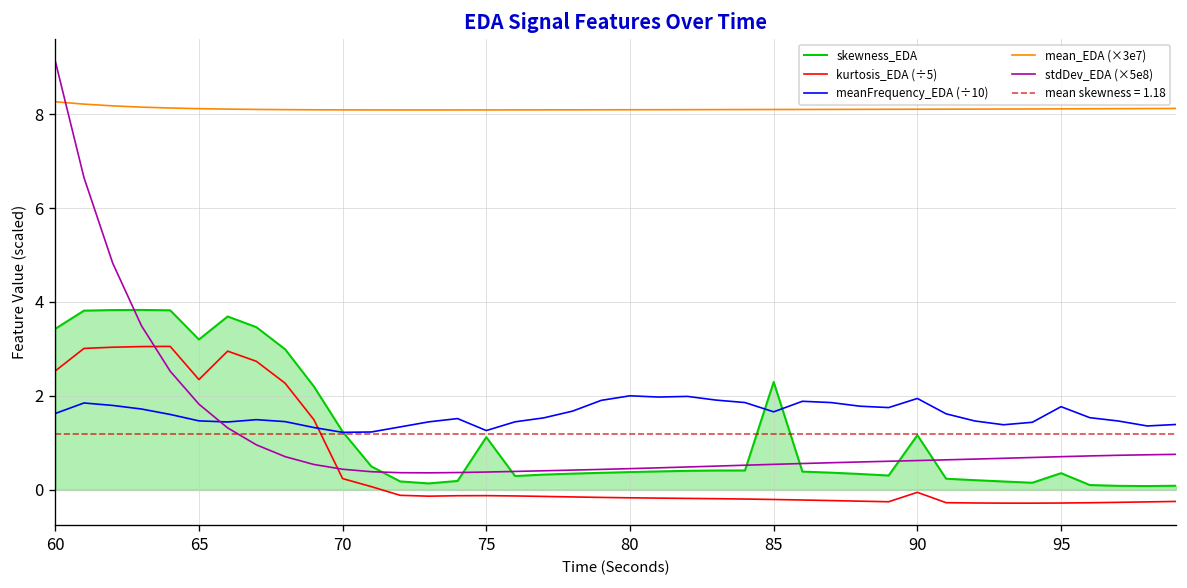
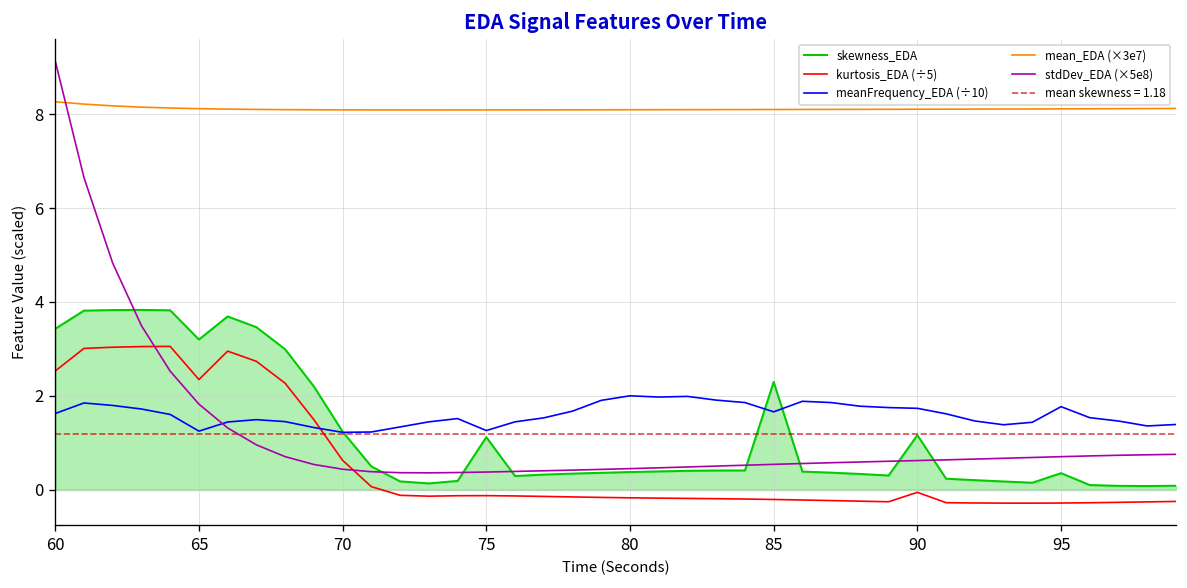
  {
    "skewness_EDA": {
      "60": 3.4,
      "65": 3.2,
      "75": 1.1,
      "80": 0.4,
      "85": 2.3,
      "90": 1.2,
      "95": 0.4
    },
    "kurtosis_EDA (÷5)": {
      "60": 2.5,
      "65": 2.3,
-     "70": 0.2,
+     "70": 0.6,
      "75": -0.1,
      "80": -0.2,
      "85": -0.2,
      "90": -0.1,
      "95": -0.3
    },
    "meanFrequency_EDA (÷10)": {
      "60": 1.6,
-     "65": 1.5,
+     "65": 1.2,
      "75": 1.3,
      "80": 2.0,
      "85": 1.7,
-     "90": 1.9,
+     "90": 1.7,
      "95": 1.8
    },
    "mean_EDA (×3e7)": {
      "60": 8.3,
      "65": 8.1,
      "70": 8.1,
      "75": 8.1,
      "80": 8.1,
      "85": 8.1,
      "90": 8.1,
      "95": 8.1
    },
    "stdDev_EDA (×5e8)": {
      "60": 9.1,
      "65": 1.8,
      "70": 0.4,
      "75": 0.4,
      "80": 0.5,
      "85": 0.5,
      "90": 0.6,
      "95": 0.7
    }
  }
